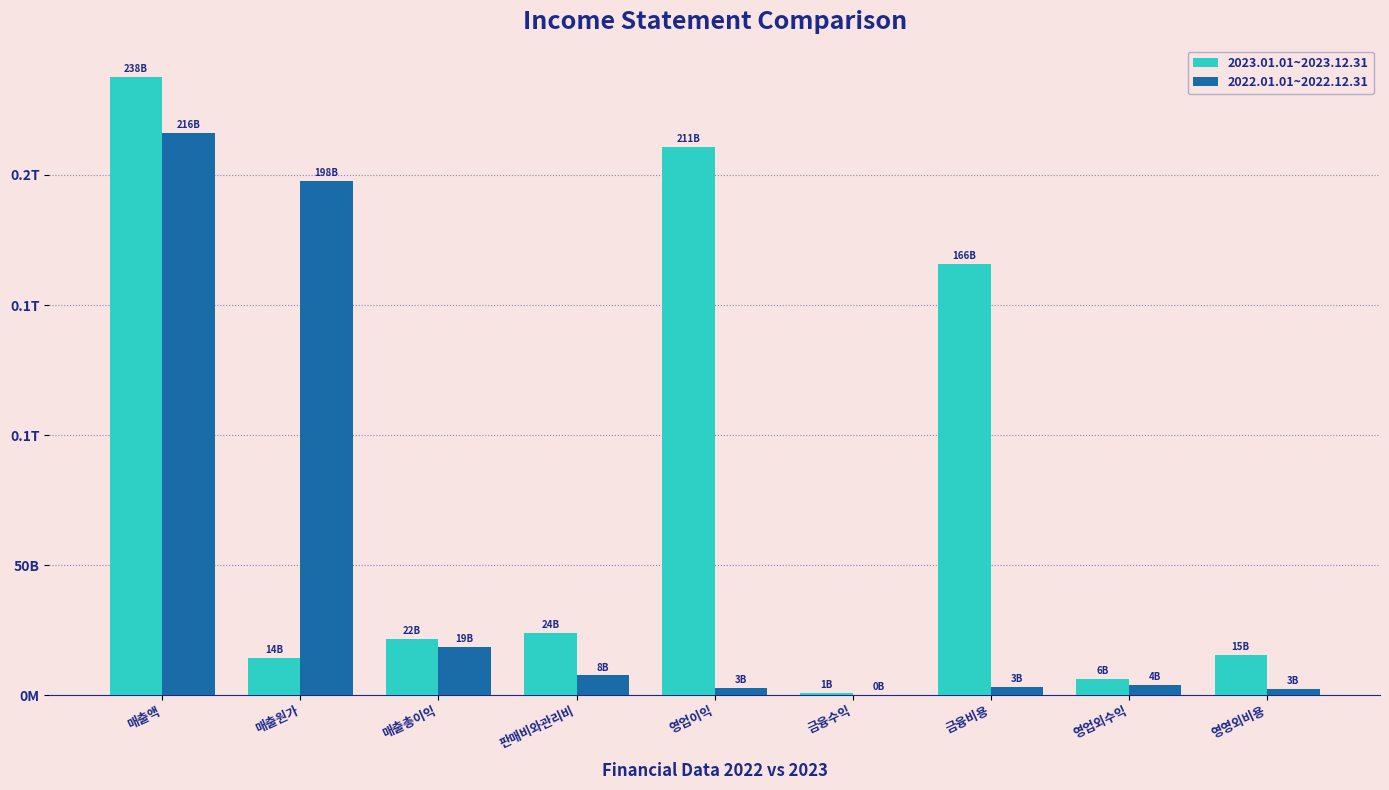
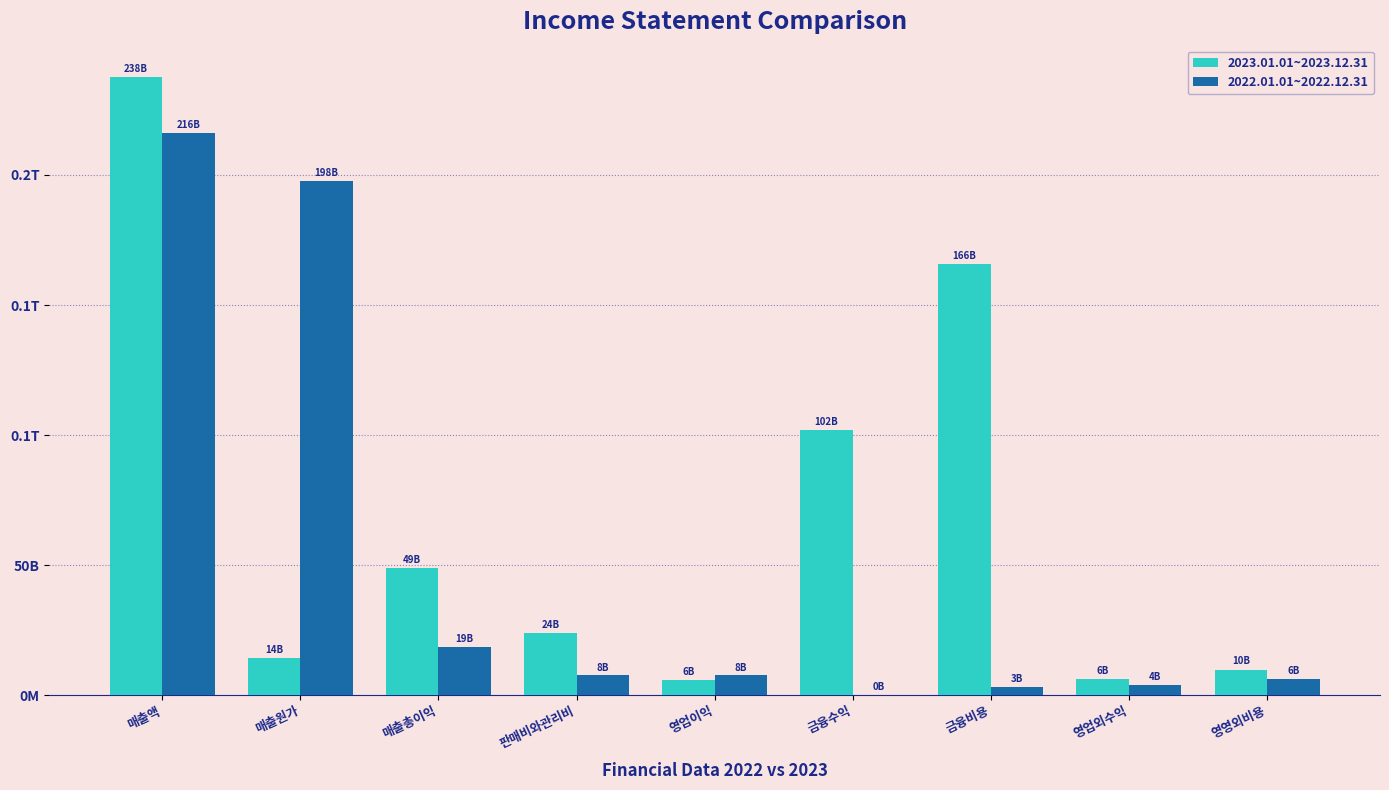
  {
    "2023.01.01~2023.12.31": {
      "매출액": "238B",
      "매출원가": "14B",
-     "매출총이익": "22B",
+     "매출총이익": "49B",
      "판매비와관리비": "24B",
-     "영업이익": "211B",
-     "금융수익": "1B",
+     "영업이익": "6B",
+     "금융수익": "102B",
      "금융비용": "166B",
      "영업외수익": "6B",
-     "영영외비용": "15B"
+     "영영외비용": "10B"
    },
    "2022.01.01~2022.12.31": {
      "매출액": "216B",
      "매출원가": "198B",
      "매출총이익": "19B",
      "판매비와관리비": "8B",
-     "영업이익": "3B",
+     "영업이익": "8B",
      "금융비용": "3B",
      "영업외수익": "4B",
-     "영영외비용": "3B"
+     "영영외비용": "6B"
    }
  }
